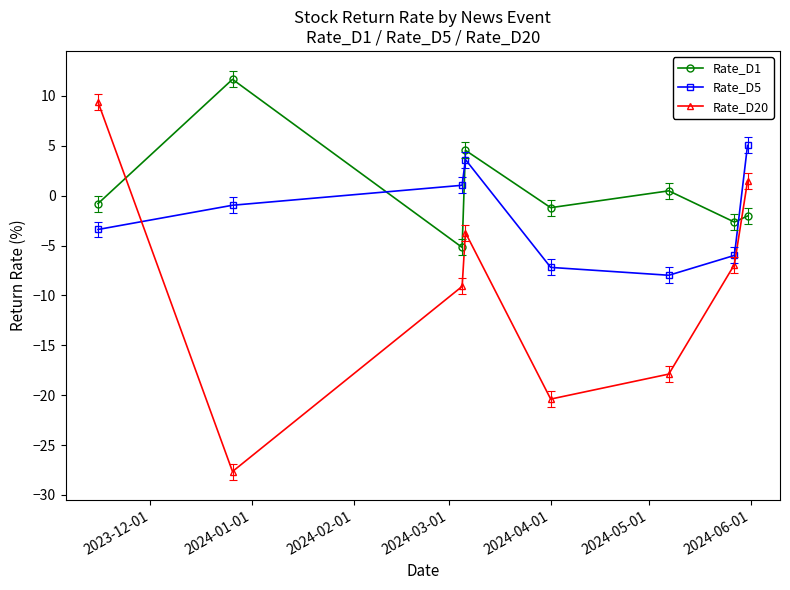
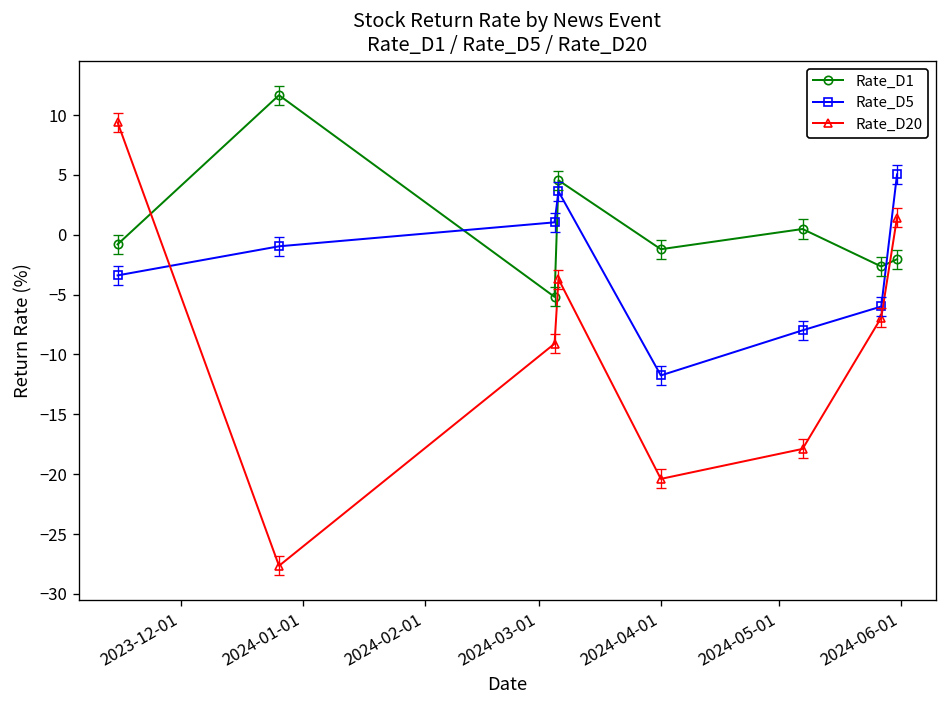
  {
    "Rate_D1": {
      "2024-04-01": -1
    },
    "Rate_D5": {
-     "2024-04-01": -7
+     "2024-04-01": -12
    },
    "Rate_D20": {
      "2024-04-01": -20
    }
  }
